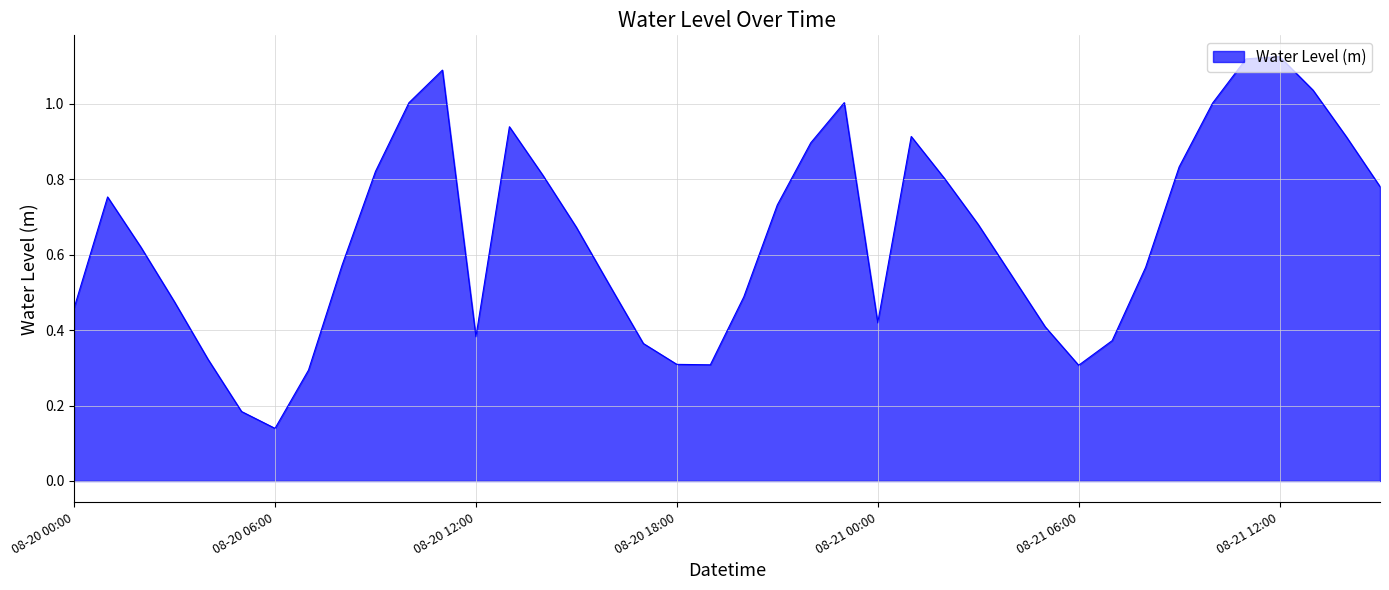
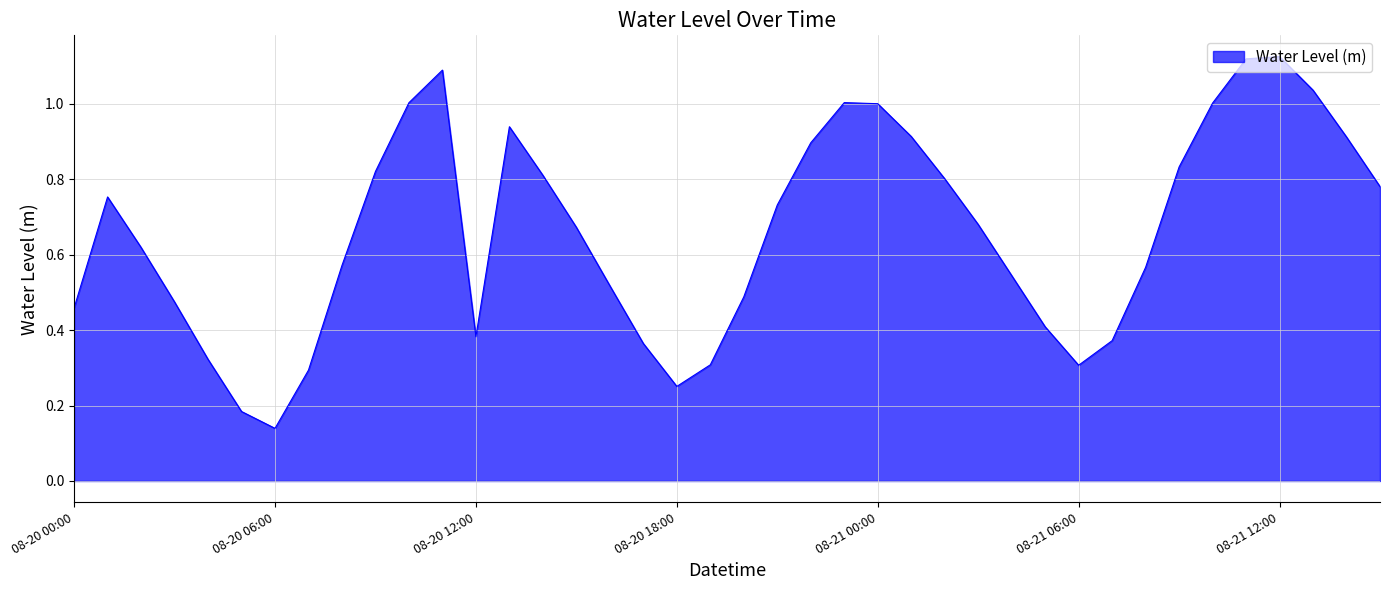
  {
    "08-20 00:00": 0.46,
    "08-20 06:00": 0.14,
    "08-20 12:00": 0.38,
-   "08-20 18:00": 0.31,
-   "08-21 00:00": 0.42,
+   "08-20 18:00": 0.25,
+   "08-21 00:00": 1.00,
    "08-21 06:00": 0.31
  }
